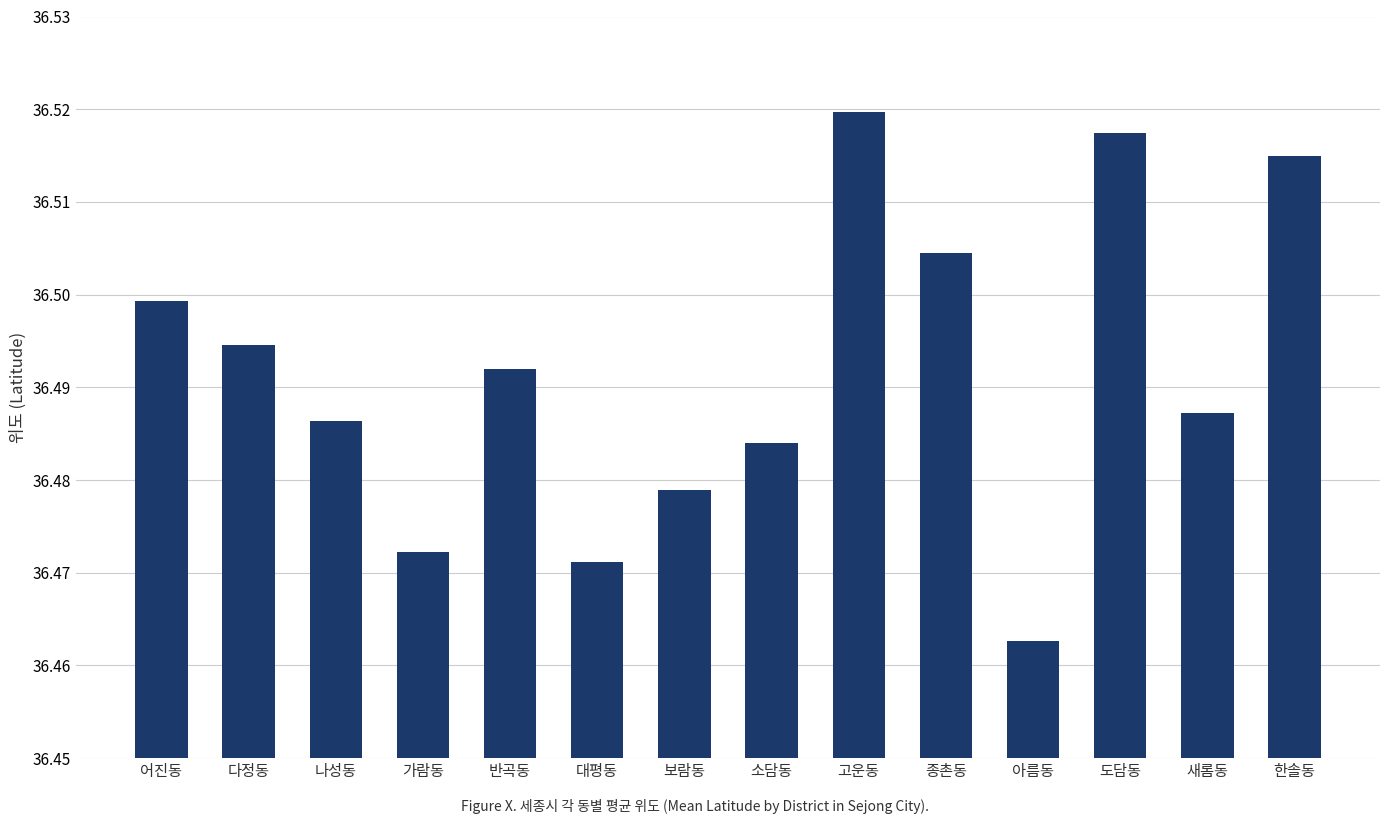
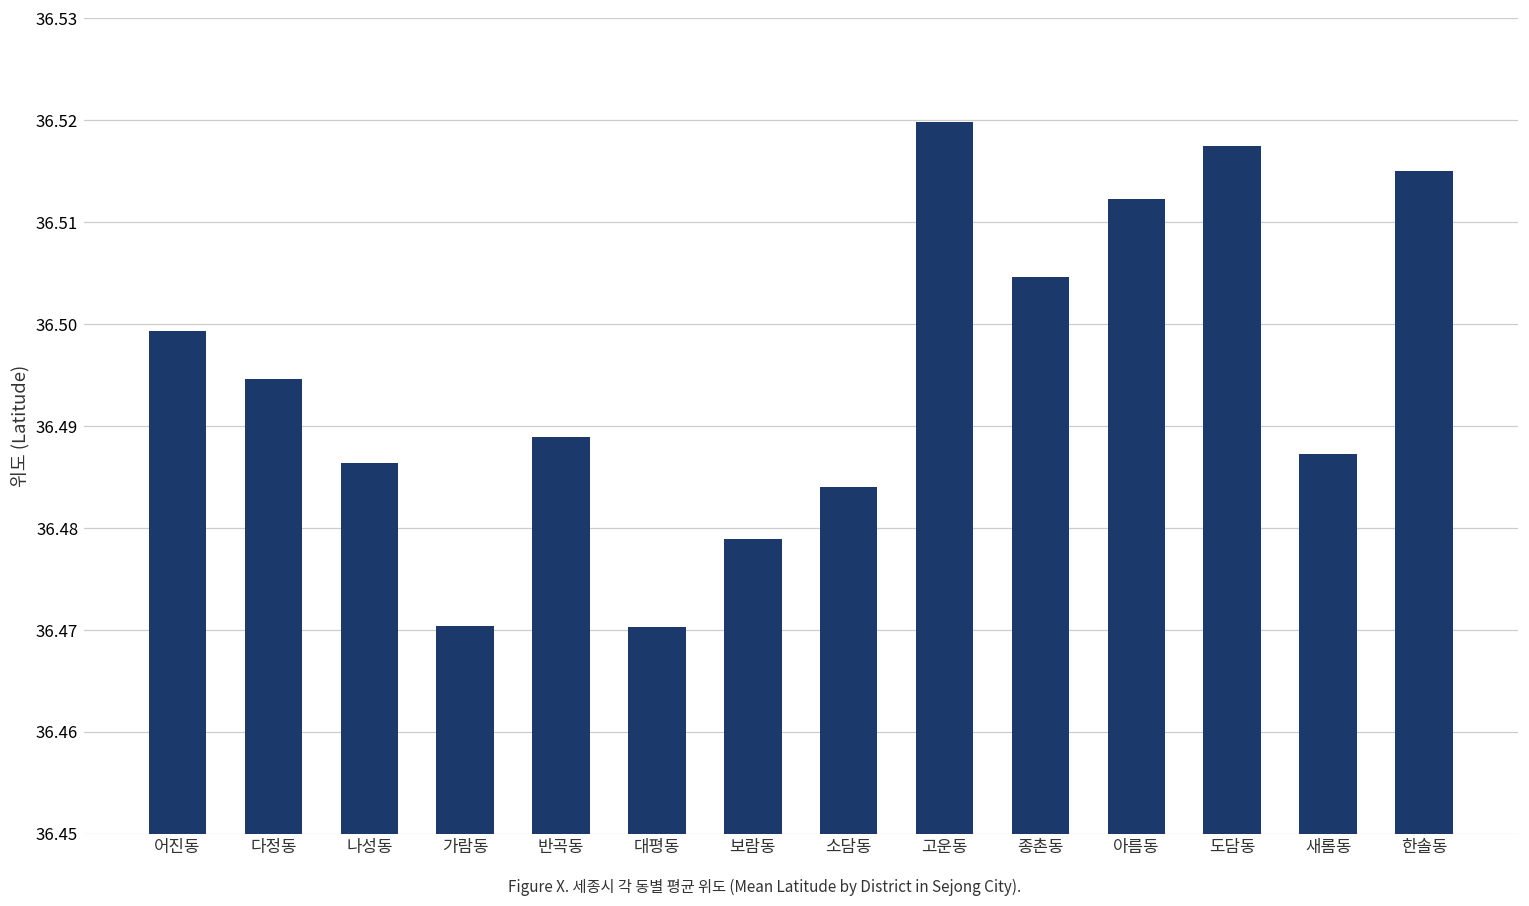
  {
    "어진동": 36.499,
    "다정동": 36.495,
    "나성동": 36.486,
-   "가람동": 36.472,
-   "반곡동": 36.492,
-   "대평동": 36.471,
+   "가람동": 36.470,
+   "반곡동": 36.489,
+   "대평동": 36.470,
    "보람동": 36.479,
    "소담동": 36.484,
    "고운동": 36.520,
    "종촌동": 36.505,
-   "아름동": 36.463,
+   "아름동": 36.512,
    "도담동": 36.517,
    "새롬동": 36.487,
    "한솔동": 36.515
  }
